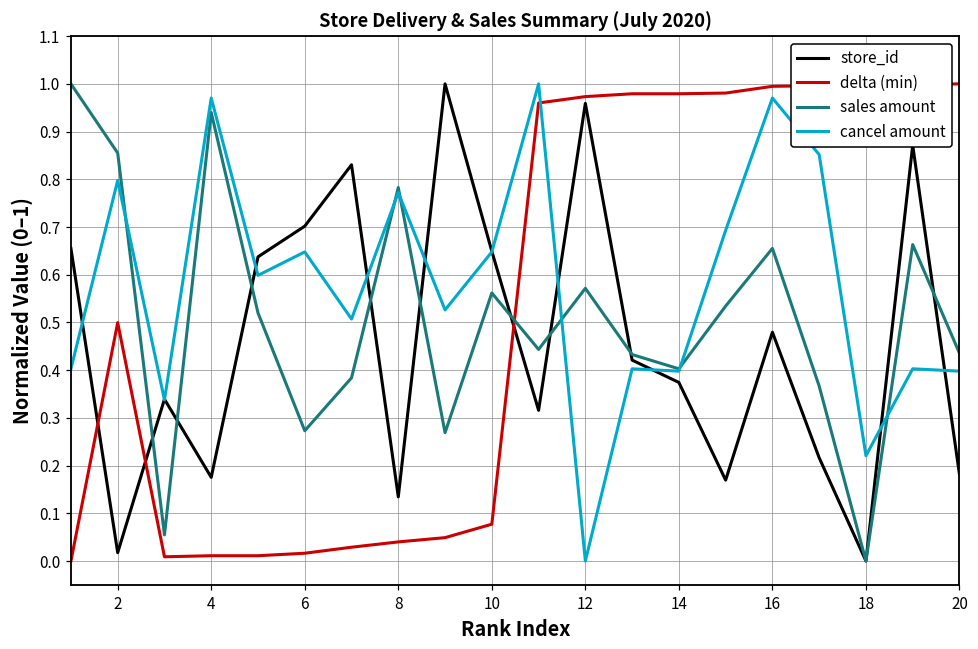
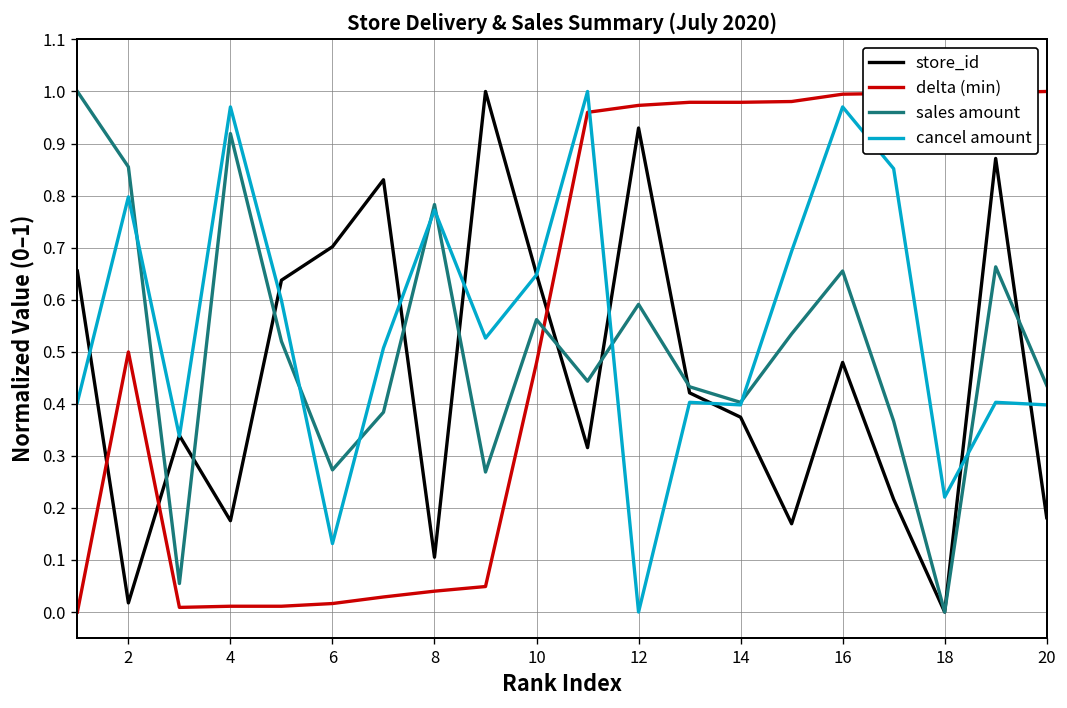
  {
    "store_id": {
      "2": 0.02,
      "4": 0.18,
      "6": 0.70,
-     "8": 0.13,
-     "12": 0.96,
+     "8": 0.11,
+     "12": 0.93,
      "14": 0.37,
      "16": 0.48,
      "20": 0.18
    },
    "delta (min)": {
      "2": 0.50,
      "4": 0.01,
      "6": 0.02,
      "8": 0.04,
-     "10": 0.08,
+     "10": 0.48,
      "12": 0.97,
      "14": 0.98,
      "16": 0.99,
      "20": 1.00
    },
    "sales amount": {
      "2": 0.86,
-     "4": 0.94,
+     "4": 0.92,
      "6": 0.27,
      "8": 0.78,
      "10": 0.56,
-     "12": 0.57,
+     "12": 0.59,
      "16": 0.66,
      "20": 0.44
    },
    "cancel amount": {
      "2": 0.80,
      "4": 0.97,
-     "6": 0.65,
+     "6": 0.13,
      "8": 0.77,
      "12": 0.00,
      "16": 0.97,
      "18": 0.22,
      "20": 0.40
    }
  }
